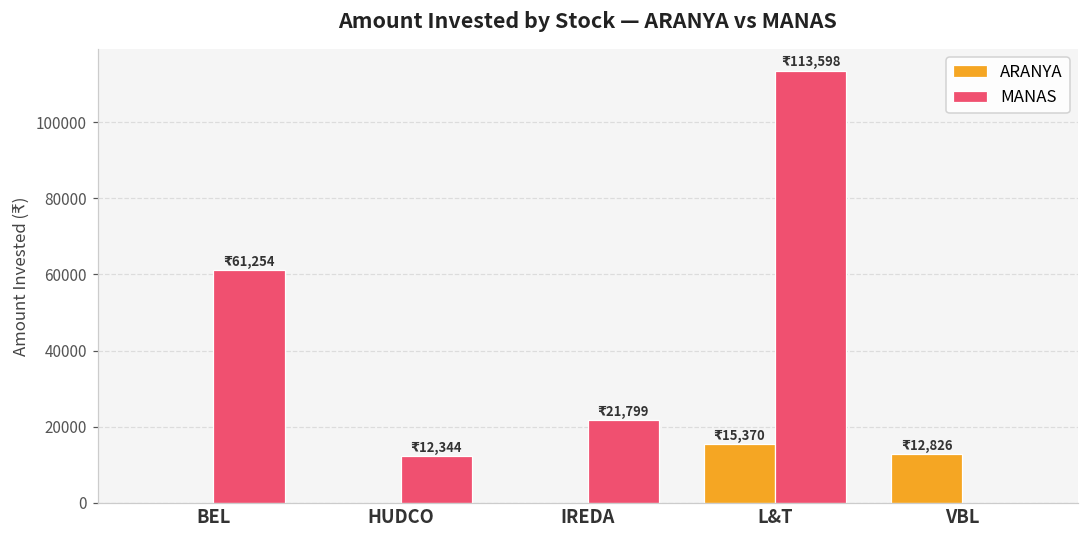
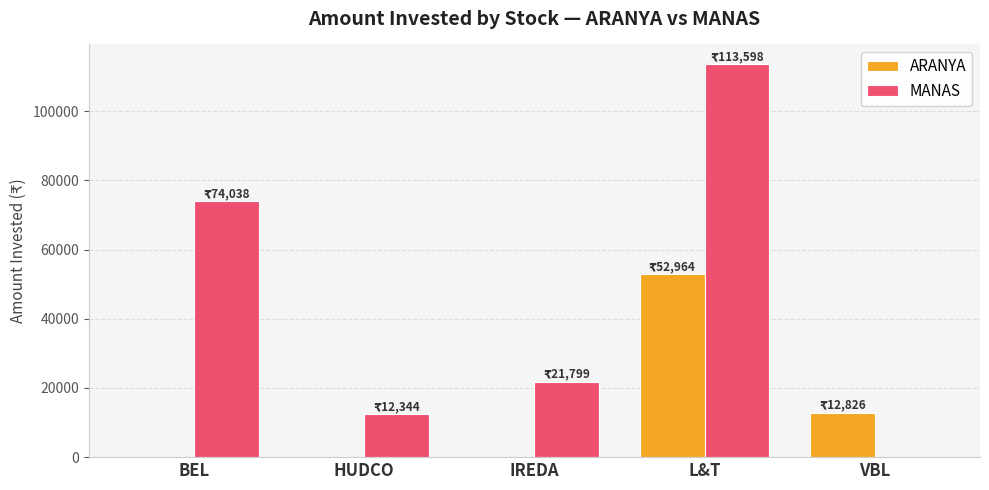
  {
    "ARANYA": {
-     "L&T": "15,370",
+     "L&T": "52,964",
      "VBL": "12,826"
    },
    "MANAS": {
-     "BEL": "61,254",
+     "BEL": "74,038",
      "HUDCO": "12,344",
      "IREDA": "21,799",
      "L&T": "113,598"
    }
  }
